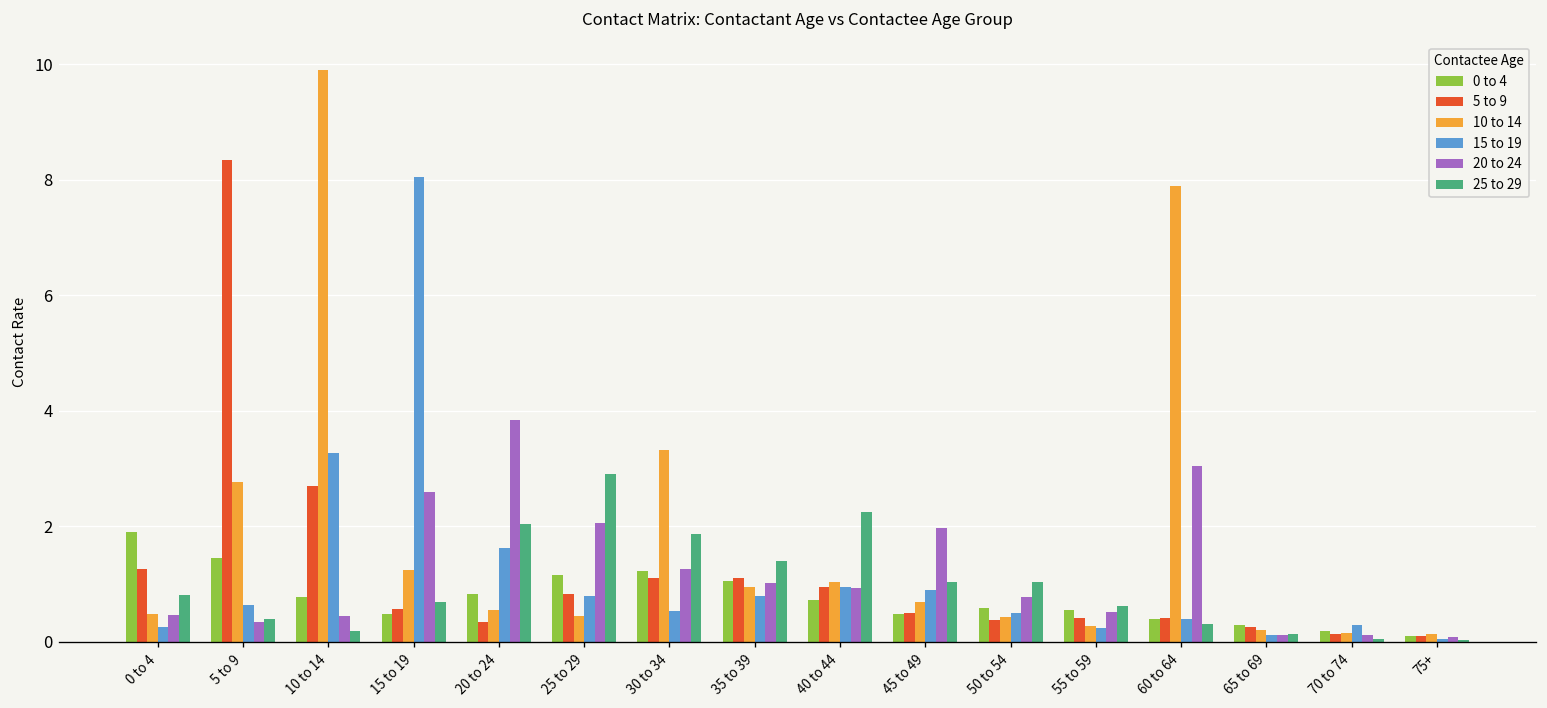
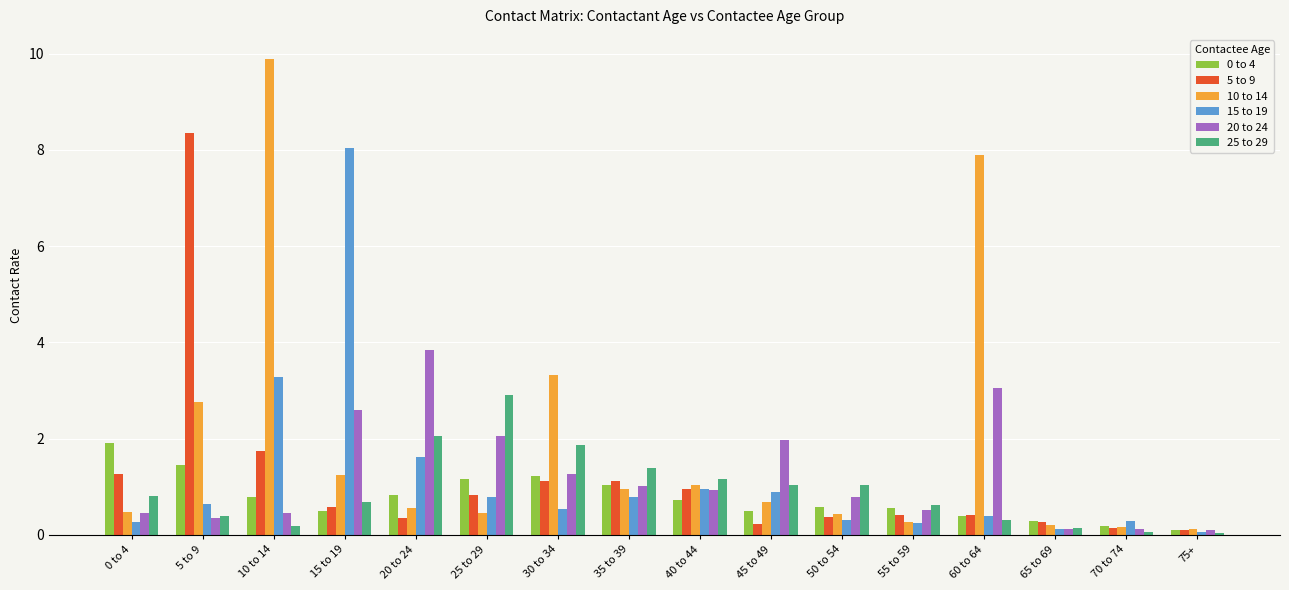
  {
    "0 to 4": {
      "0 to 4": 1.9,
      "5 to 9": 1.5,
      "10 to 14": 0.8,
      "15 to 19": 0.5,
      "20 to 24": 0.8,
      "25 to 29": 1.2,
      "30 to 34": 1.2,
      "35 to 39": 1.0,
      "40 to 44": 0.7,
      "45 to 49": 0.5,
      "50 to 54": 0.6,
      "55 to 59": 0.6,
      "60 to 64": 0.4,
      "65 to 69": 0.3,
      "70 to 74": 0.2,
      "75+": 0.1
    },
    "5 to 9": {
      "0 to 4": 1.3,
      "5 to 9": 8.3,
-     "10 to 14": 2.7,
+     "10 to 14": 1.7,
      "15 to 19": 0.6,
      "20 to 24": 0.3,
      "25 to 29": 0.8,
      "30 to 34": 1.1,
      "35 to 39": 1.1,
      "40 to 44": 1.0,
-     "45 to 49": 0.5,
+     "45 to 49": 0.2,
      "50 to 54": 0.4,
      "55 to 59": 0.4,
      "60 to 64": 0.4,
      "65 to 69": 0.3,
      "70 to 74": 0.1,
      "75+": 0.1
    },
    "10 to 14": {
      "0 to 4": 0.5,
      "5 to 9": 2.8,
      "10 to 14": 9.9,
      "15 to 19": 1.2,
      "20 to 24": 0.6,
      "25 to 29": 0.5,
      "30 to 34": 3.3,
      "35 to 39": 0.9,
      "40 to 44": 1.0,
      "45 to 49": 0.7,
      "50 to 54": 0.4,
      "55 to 59": 0.3,
      "60 to 64": 7.9,
      "65 to 69": 0.2,
      "70 to 74": 0.2,
      "75+": 0.1
    },
    "15 to 19": {
      "0 to 4": 0.3,
      "5 to 9": 0.6,
      "10 to 14": 3.3,
      "15 to 19": 8.0,
      "20 to 24": 1.6,
      "25 to 29": 0.8,
      "30 to 34": 0.5,
      "35 to 39": 0.8,
      "40 to 44": 1.0,
      "45 to 49": 0.9,
-     "50 to 54": 0.5,
+     "50 to 54": 0.3,
      "55 to 59": 0.2,
      "60 to 64": 0.4,
      "65 to 69": 0.1,
      "70 to 74": 0.3,
      "75+": 0.1
    },
    "20 to 24": {
      "0 to 4": 0.5,
      "5 to 9": 0.3,
      "10 to 14": 0.5,
      "15 to 19": 2.6,
      "20 to 24": 3.9,
      "25 to 29": 2.1,
      "30 to 34": 1.3,
      "35 to 39": 1.0,
      "40 to 44": 0.9,
      "45 to 49": 2.0,
      "50 to 54": 0.8,
      "55 to 59": 0.5,
      "60 to 64": 3.0,
      "65 to 69": 0.1,
      "70 to 74": 0.1,
      "75+": 0.1
    },
    "25 to 29": {
      "0 to 4": 0.8,
      "5 to 9": 0.4,
      "10 to 14": 0.2,
      "15 to 19": 0.7,
      "20 to 24": 2.0,
      "25 to 29": 2.9,
      "30 to 34": 1.9,
      "35 to 39": 1.4,
-     "40 to 44": 2.3,
+     "40 to 44": 1.2,
      "45 to 49": 1.0,
      "50 to 54": 1.0,
      "55 to 59": 0.6,
      "60 to 64": 0.3,
      "65 to 69": 0.1,
      "70 to 74": 0.1
    }
  }
